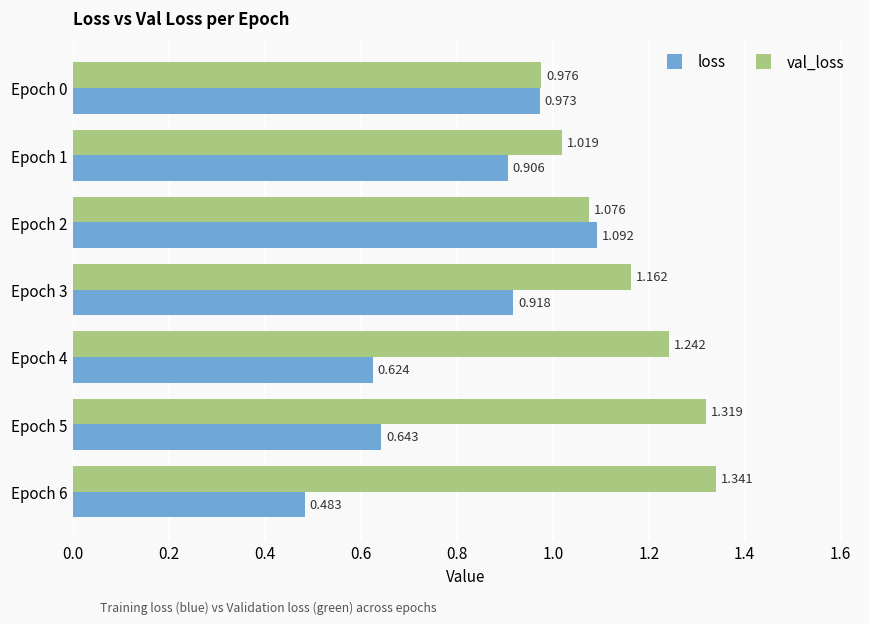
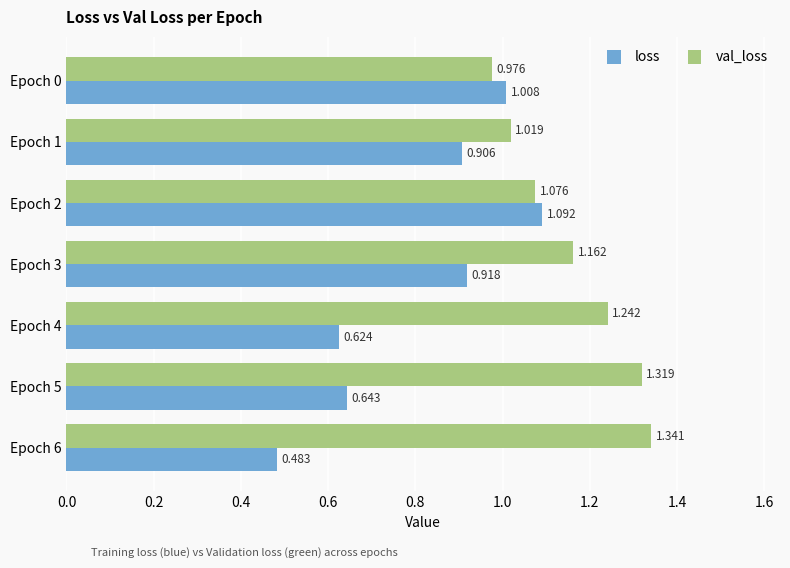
  {
    "loss": {
-     "Epoch 0": 0.973,
+     "Epoch 0": 1.008,
      "Epoch 1": 0.906,
      "Epoch 2": 1.092,
      "Epoch 3": 0.918,
      "Epoch 4": 0.624,
      "Epoch 5": 0.643,
      "Epoch 6": 0.483
    },
    "val_loss": {
      "Epoch 0": 0.976,
      "Epoch 1": 1.019,
      "Epoch 2": 1.076,
      "Epoch 3": 1.162,
      "Epoch 4": 1.242,
      "Epoch 5": 1.319,
      "Epoch 6": 1.341
    }
  }
